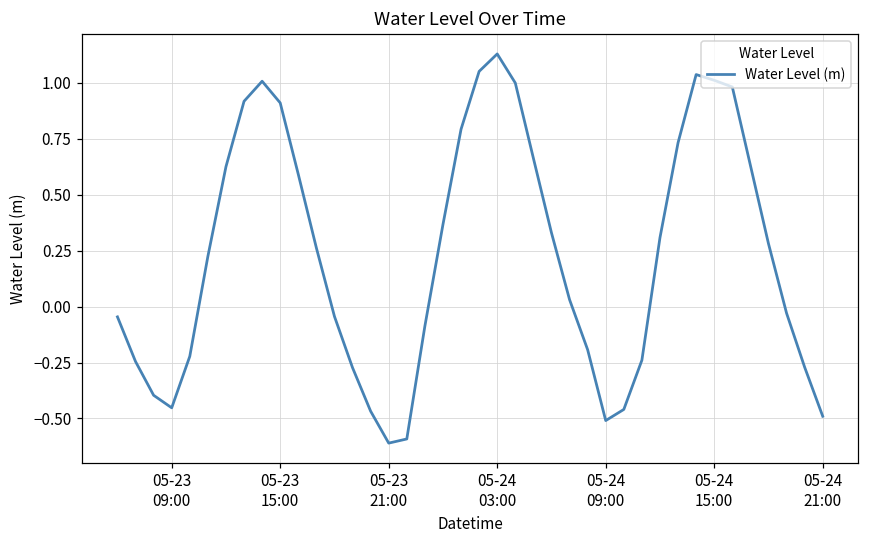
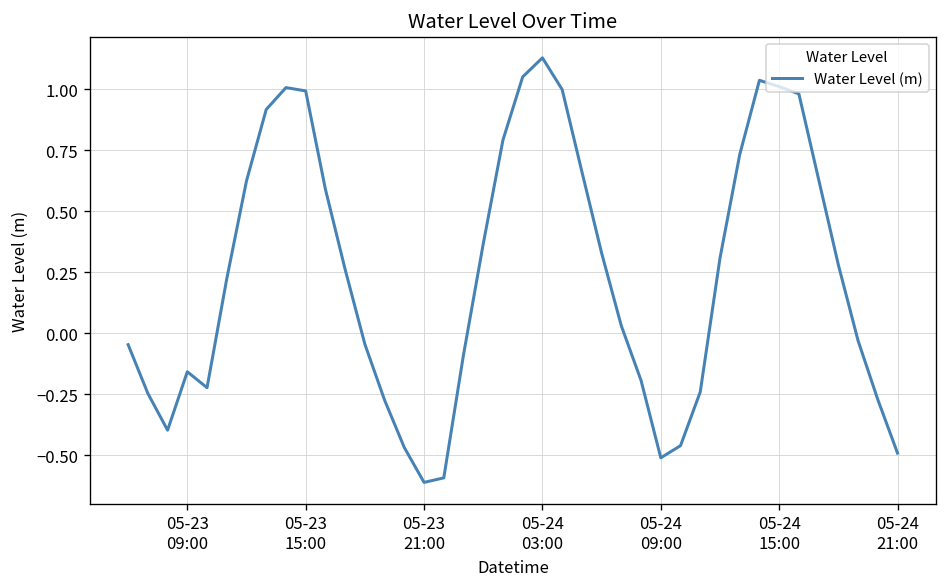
  {
-   "05-23 09:00": -0.45,
-   "05-23 15:00": 0.91,
+   "05-23 09:00": -0.16,
+   "05-23 15:00": 0.99,
    "05-23 21:00": -0.61,
    "05-24 03:00": 1.13,
    "05-24 09:00": -0.51,
    "05-24 21:00": -0.49
  }
